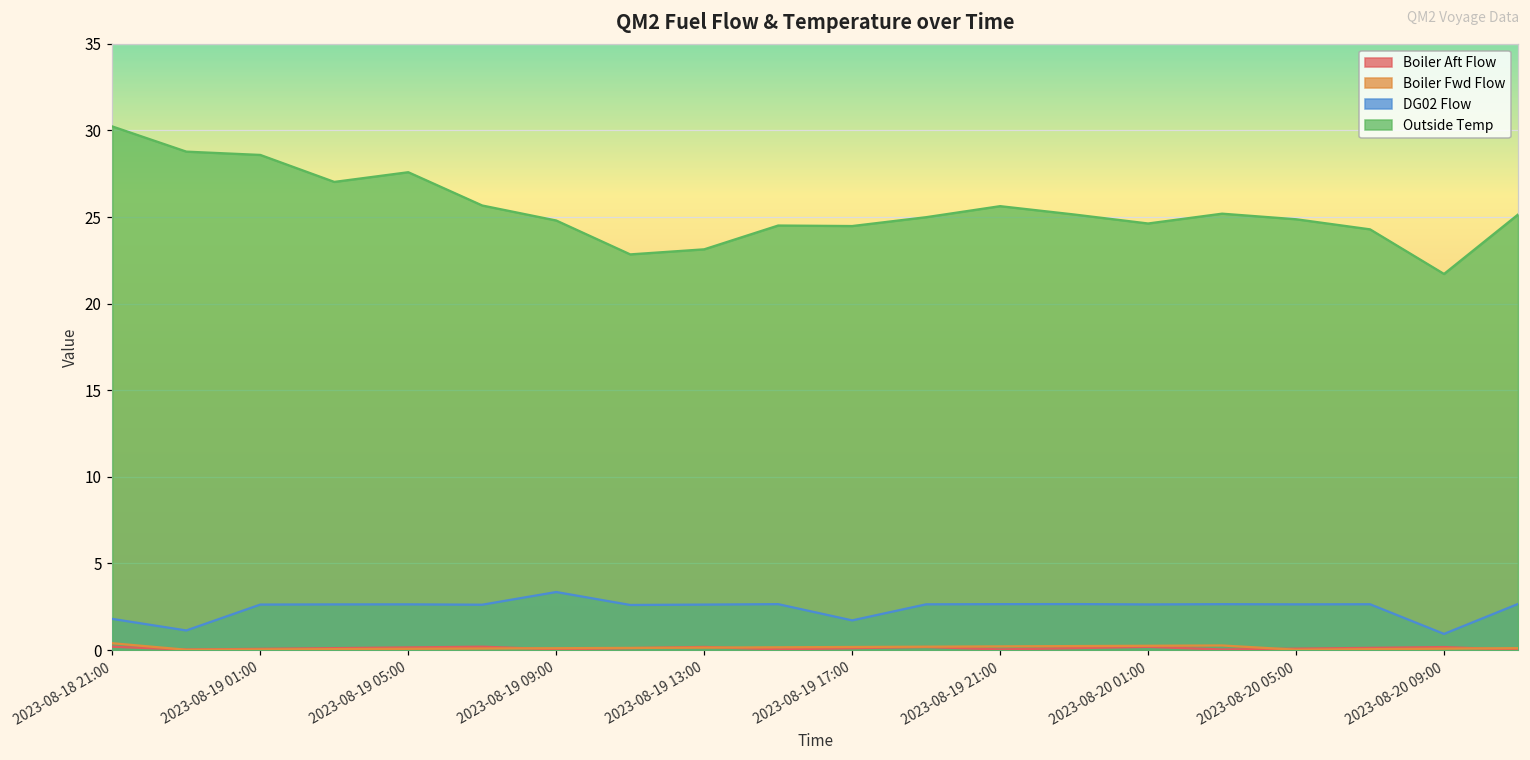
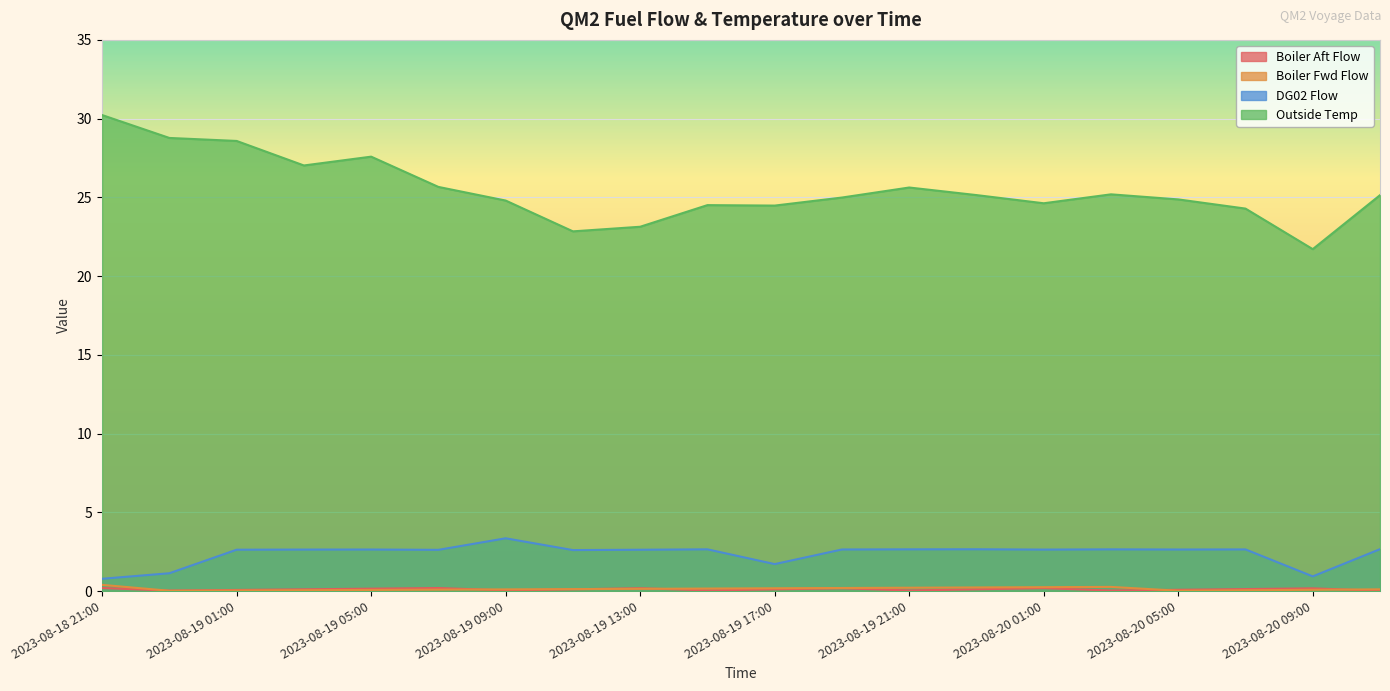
  {
    "DG02 Flow": {
-     "2023-08-18 21:00": 1.8,
+     "2023-08-18 21:00": 0.8,
      "2023-08-19 01:00": 2.6,
      "2023-08-19 05:00": 2.6,
      "2023-08-19 09:00": 3.3,
      "2023-08-19 13:00": 2.6,
      "2023-08-19 17:00": 1.7,
      "2023-08-19 21:00": 2.6,
      "2023-08-20 01:00": 2.6,
      "2023-08-20 05:00": 2.6,
      "2023-08-20 09:00": 0.9
    },
    "Outside Temp": {
      "2023-08-18 21:00": 30.2,
      "2023-08-19 01:00": 28.6,
      "2023-08-19 05:00": 27.6,
      "2023-08-19 09:00": 24.8,
      "2023-08-19 13:00": 23.1,
      "2023-08-19 17:00": 24.5,
      "2023-08-19 21:00": 25.6,
      "2023-08-20 01:00": 24.6,
      "2023-08-20 05:00": 24.9,
      "2023-08-20 09:00": 21.7
    }
  }
